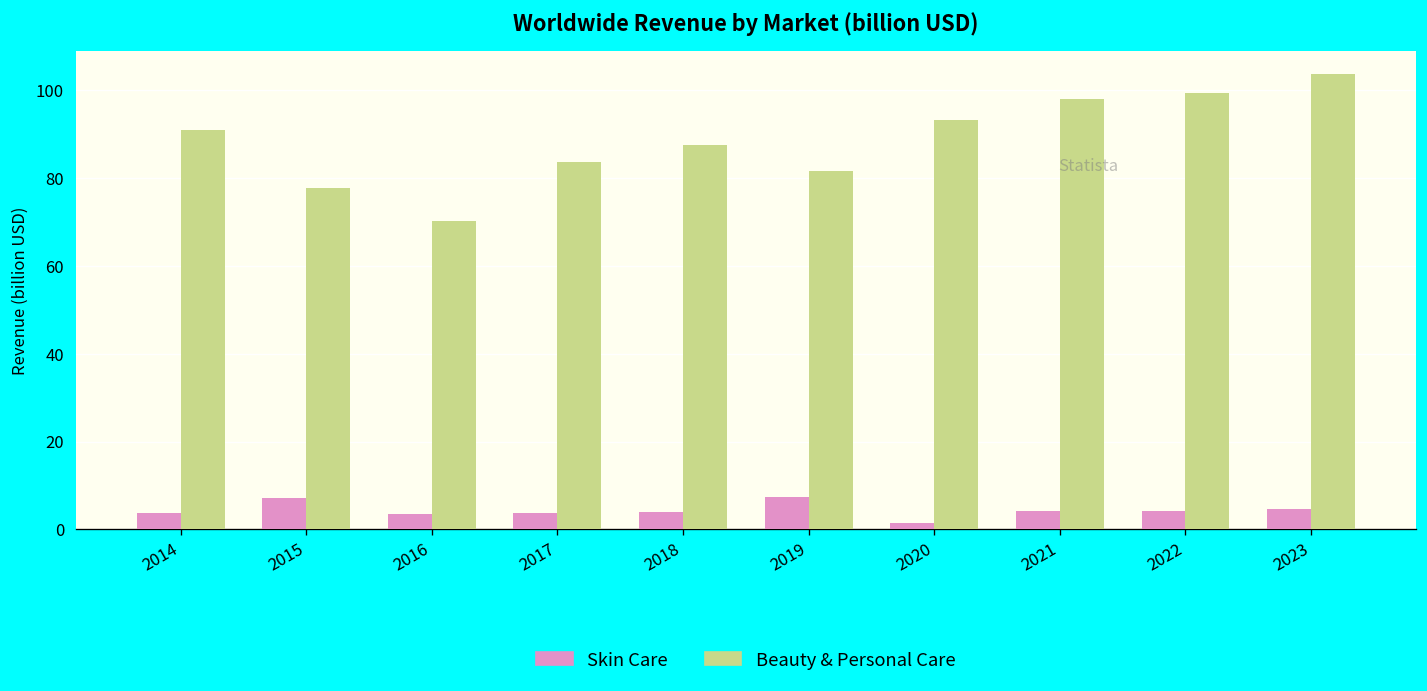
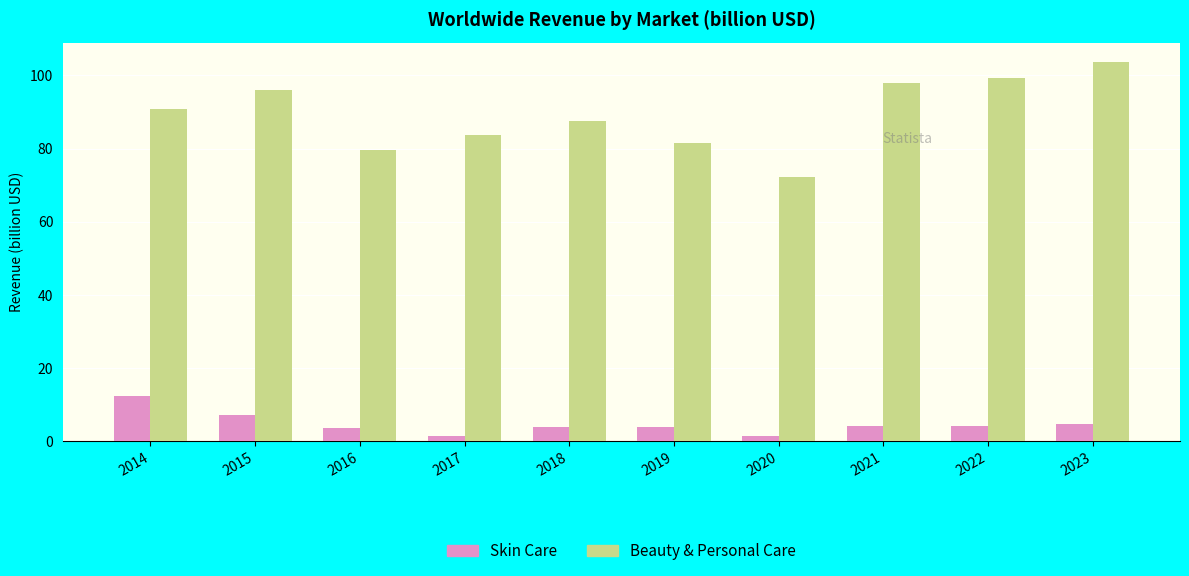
  {
    "Skin Care": {
-     "2014": 4,
+     "2014": 12,
      "2015": 7,
      "2016": 4,
-     "2017": 4,
+     "2017": 2,
      "2018": 4,
-     "2019": 7,
+     "2019": 4,
      "2020": 1,
      "2021": 4,
      "2022": 4,
      "2023": 5
    },
    "Beauty & Personal Care": {
      "2014": 91,
-     "2015": 78,
-     "2016": 70,
+     "2015": 96,
+     "2016": 80,
      "2017": 84,
      "2018": 88,
      "2019": 82,
-     "2020": 93,
+     "2020": 72,
      "2021": 98,
      "2022": 99,
      "2023": 104
    }
  }
